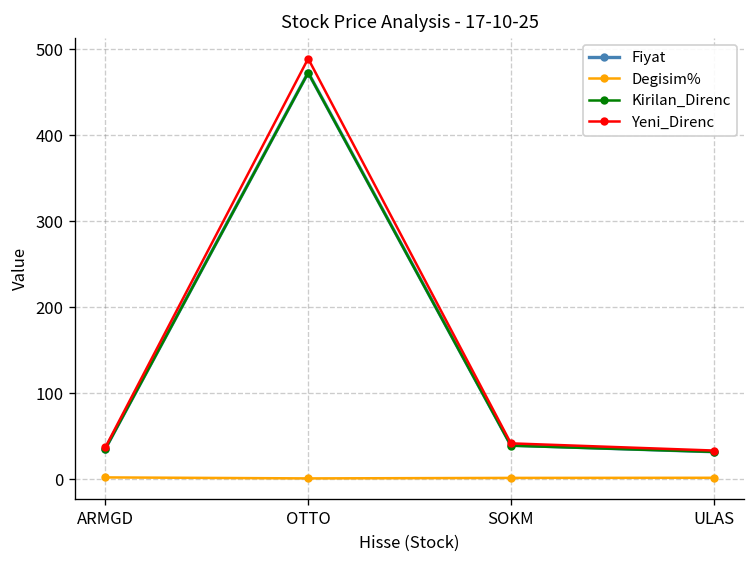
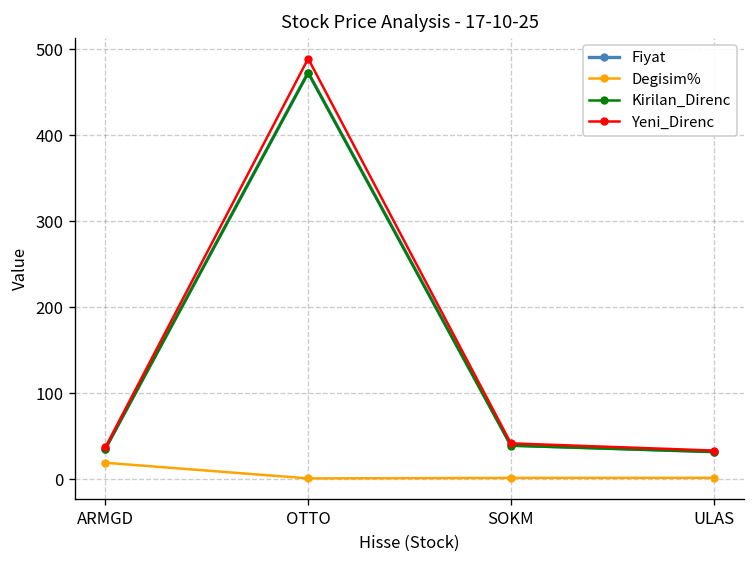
  {
    "Degisim%": {
-     "ARMGD": 0,
+     "ARMGD": 20,
      "OTTO": 0,
      "SOKM": 0,
      "ULAS": 0
    },
    "Yeni_Direnc": {
      "OTTO": 490
    }
  }
